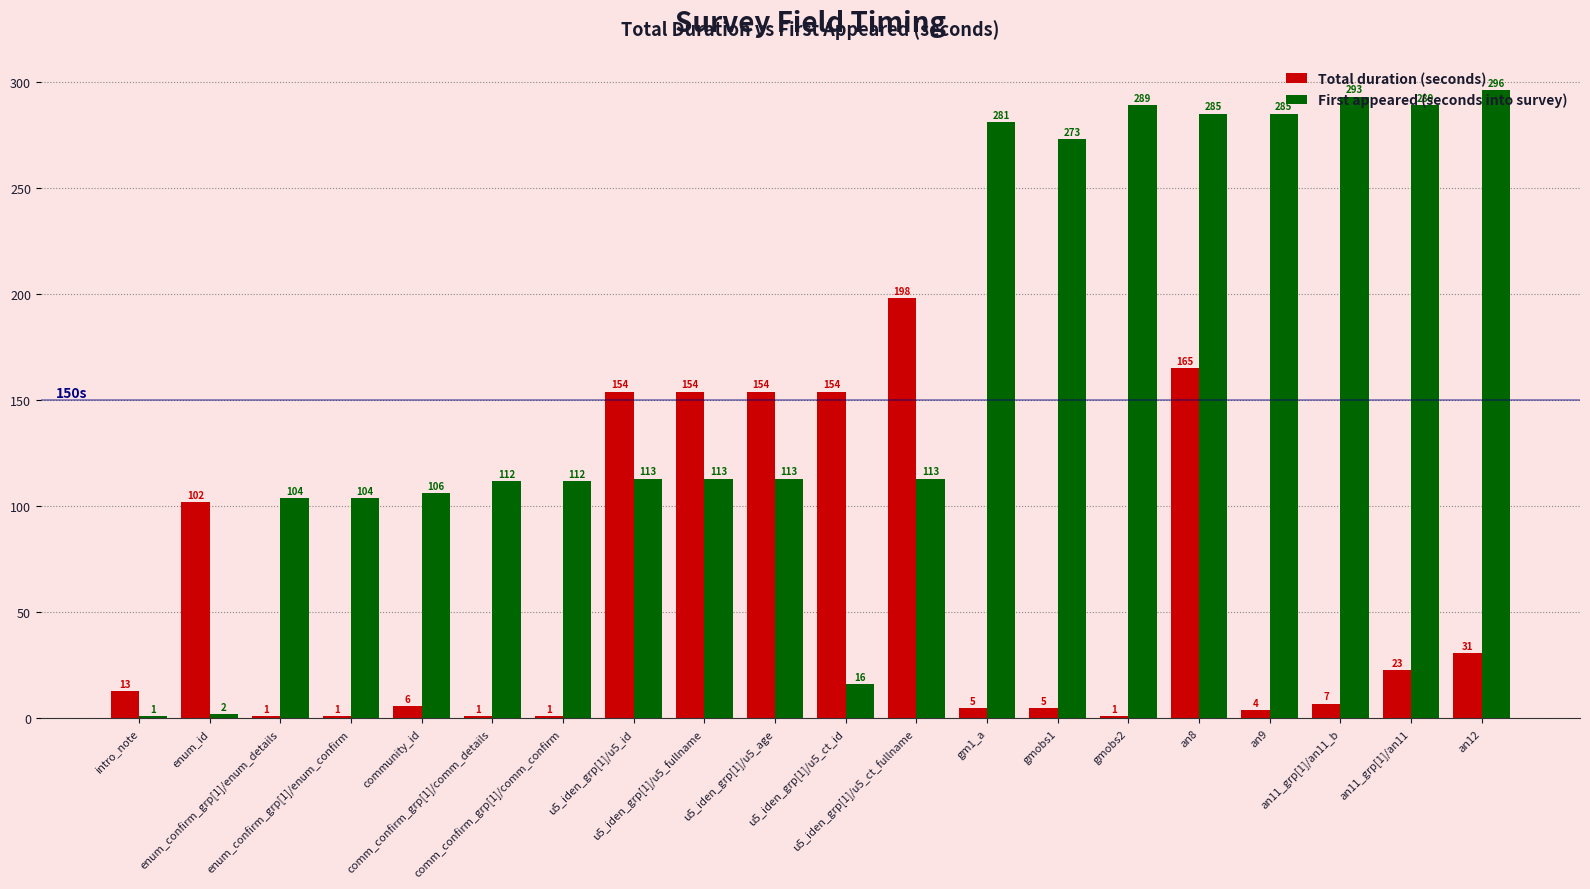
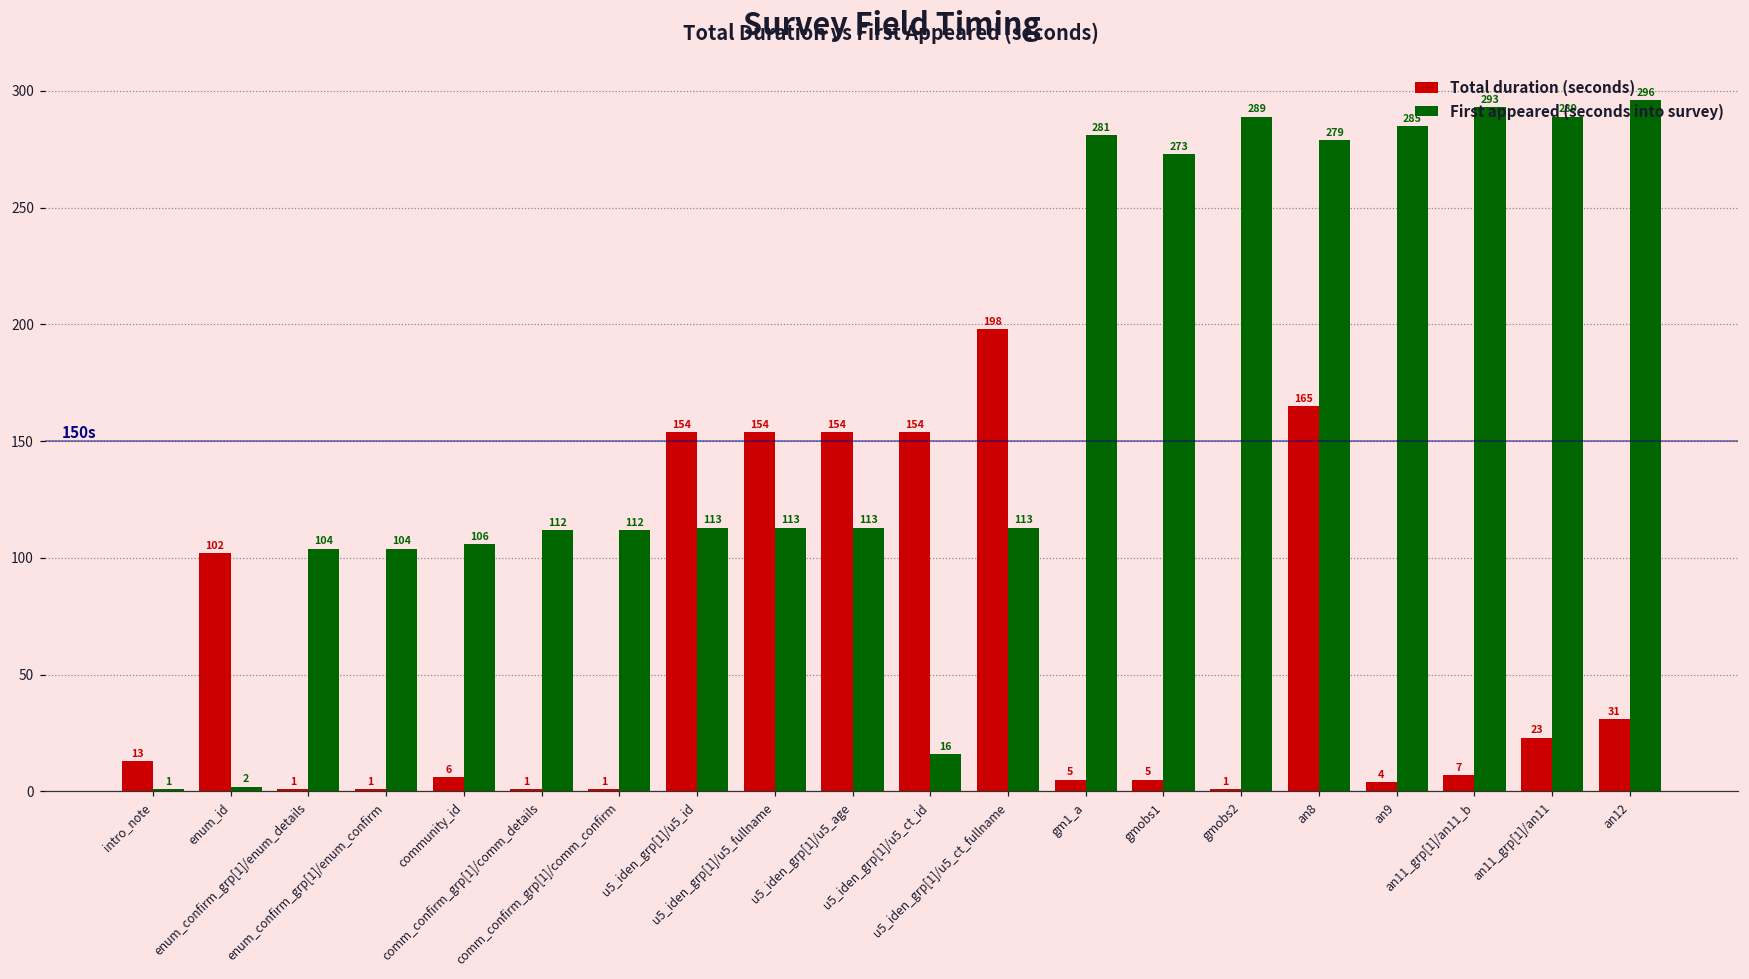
  {
    "Total duration (seconds)": {
      "intro_note": 13,
      "enum_id": 102,
      "enum_confirm_grp[1]/enum_details": 1,
      "enum_confirm_grp[1]/enum_confirm": 1,
      "community_id": 6,
      "comm_confirm_grp[1]/comm_details": 1,
      "comm_confirm_grp[1]/comm_confirm": 1,
      "u5_iden_grp[1]/u5_id": 154,
      "u5_iden_grp[1]/u5_fullname": 154,
      "u5_iden_grp[1]/u5_age": 154,
      "u5_iden_grp[1]/u5_ct_id": 154,
      "u5_iden_grp[1]/u5_ct_fullname": 198,
      "gm1_a": 5,
      "gmobs1": 5,
      "gmobs2": 1,
      "an8": 165,
      "an9": 4,
      "an11_grp[1]/an11_b": 7,
      "an11_grp[1]/an11": 23,
      "an12": 31
    },
    "First appeared (seconds into survey)": {
      "intro_note": 1,
      "enum_id": 2,
      "enum_confirm_grp[1]/enum_details": 104,
      "enum_confirm_grp[1]/enum_confirm": 104,
      "community_id": 106,
      "comm_confirm_grp[1]/comm_details": 112,
      "comm_confirm_grp[1]/comm_confirm": 112,
      "u5_iden_grp[1]/u5_id": 113,
      "u5_iden_grp[1]/u5_fullname": 113,
      "u5_iden_grp[1]/u5_age": 113,
      "u5_iden_grp[1]/u5_ct_id": 16,
      "u5_iden_grp[1]/u5_ct_fullname": 113,
      "gm1_a": 281,
      "gmobs1": 273,
      "gmobs2": 289,
-     "an8": 285,
+     "an8": 279,
      "an9": 285,
      "an11_grp[1]/an11_b": 293,
      "an11_grp[1]/an11": 289,
      "an12": 296
    }
  }
